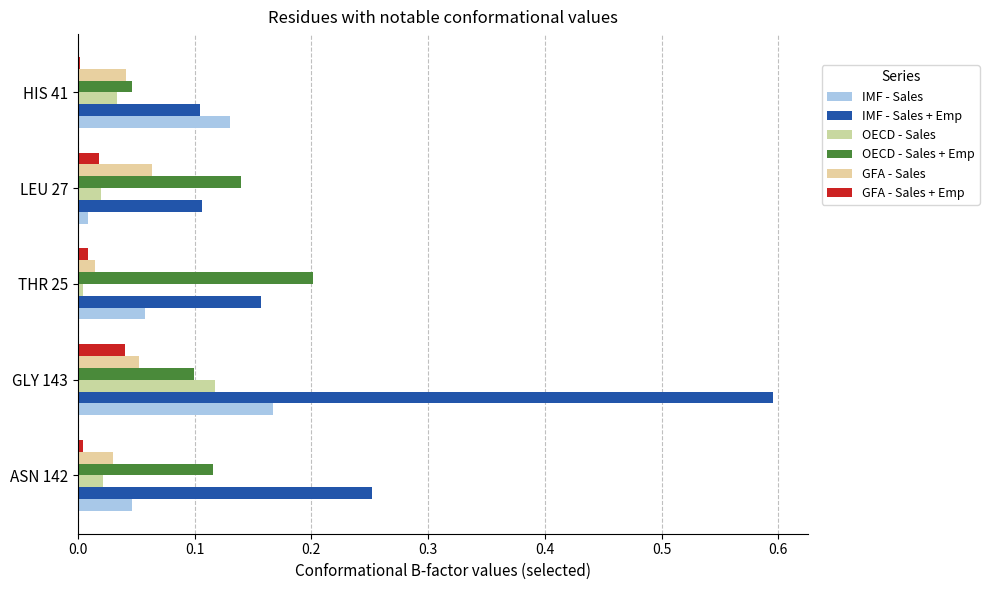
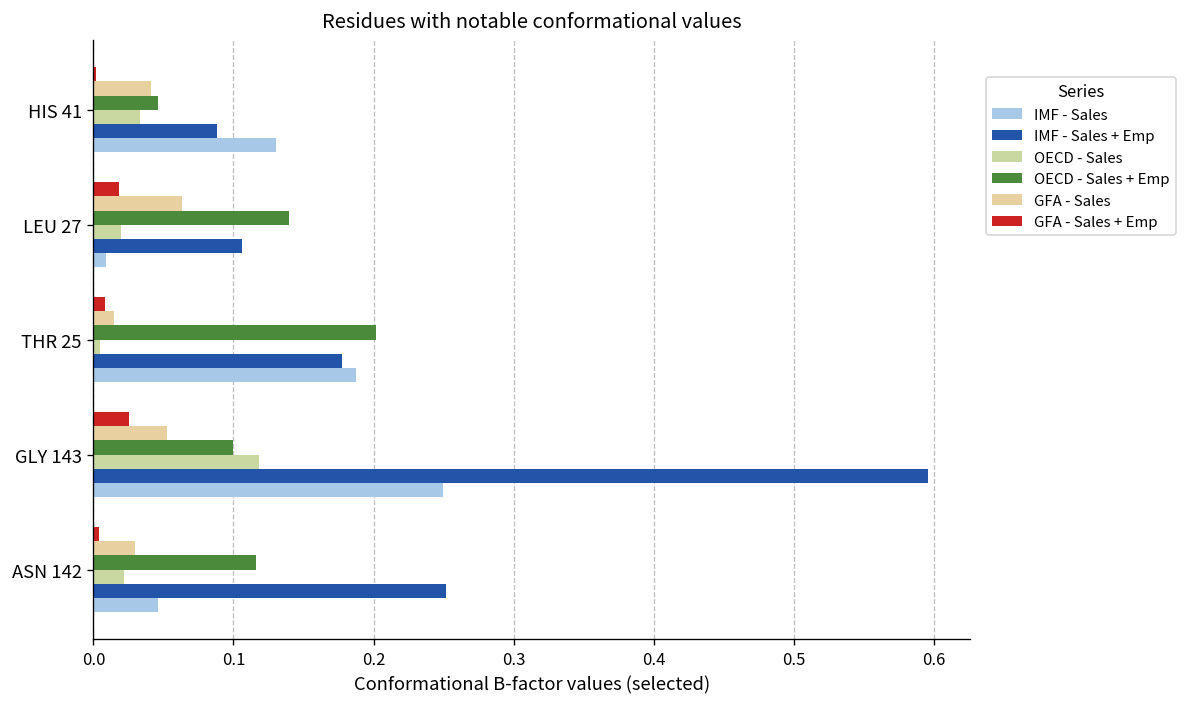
  {
    "IMF - Sales": {
      "HIS 41": 0.130,
      "LEU 27": 0.009,
-     "THR 25": 0.058,
-     "GLY 143": 0.167,
+     "THR 25": 0.187,
+     "GLY 143": 0.250,
      "ASN 142": 0.046
    },
    "IMF - Sales + Emp": {
-     "HIS 41": 0.105,
+     "HIS 41": 0.088,
      "LEU 27": 0.106,
-     "THR 25": 0.157,
+     "THR 25": 0.177,
      "GLY 143": 0.596,
      "ASN 142": 0.252
    },
    "OECD - Sales + Emp": {
      "HIS 41": 0.046,
      "LEU 27": 0.140,
      "THR 25": 0.202,
      "GLY 143": 0.100,
      "ASN 142": 0.116
    },
    "GFA - Sales + Emp": {
      "LEU 27": 0.018,
      "THR 25": 0.009,
-     "GLY 143": 0.041,
+     "GLY 143": 0.026,
      "ASN 142": 0.004
    }
  }
